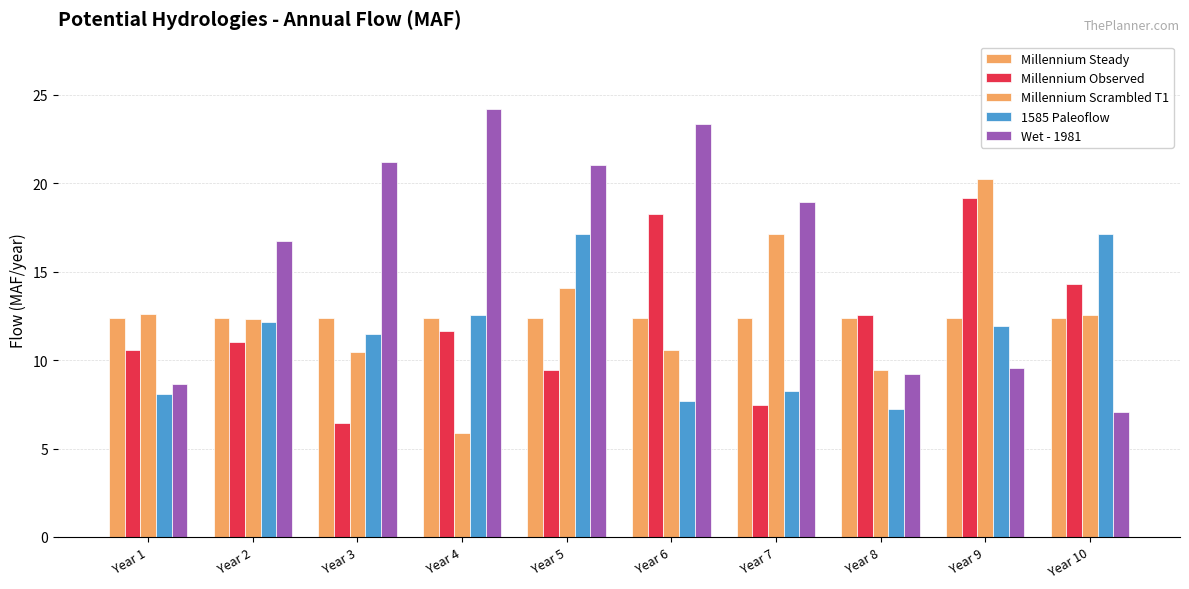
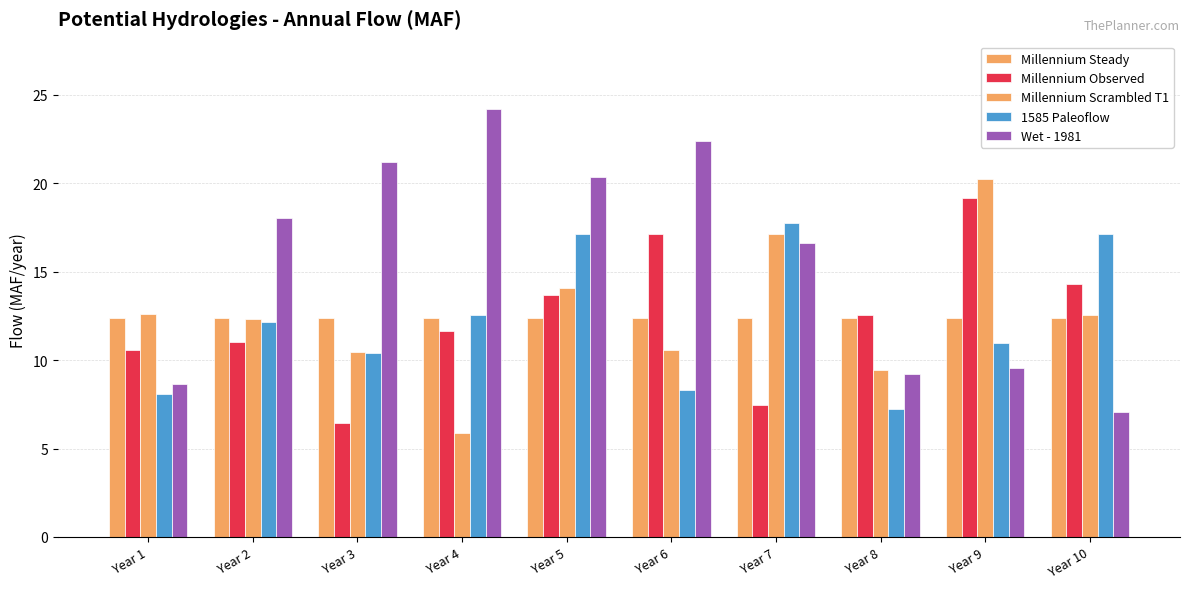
  {
    "Millennium Observed": {
      "Year 1": 10.5,
      "Year 2": 11.0,
      "Year 3": 6.4,
      "Year 4": 11.7,
-     "Year 5": 9.4,
-     "Year 6": 18.3,
+     "Year 5": 13.7,
+     "Year 6": 17.1,
      "Year 7": 7.5,
      "Year 8": 12.6,
      "Year 9": 19.2,
      "Year 10": 14.3
    },
    "1585 Paleoflow": {
      "Year 1": 8.1,
      "Year 2": 12.2,
-     "Year 3": 11.5,
+     "Year 3": 10.4,
      "Year 4": 12.6,
      "Year 5": 17.1,
-     "Year 6": 7.7,
-     "Year 7": 8.2,
+     "Year 6": 8.3,
+     "Year 7": 17.8,
      "Year 8": 7.2,
-     "Year 9": 11.9,
+     "Year 9": 10.9,
      "Year 10": 17.1
    },
    "Wet - 1981": {
      "Year 1": 8.6,
-     "Year 2": 16.7,
+     "Year 2": 18.0,
      "Year 3": 21.2,
      "Year 4": 24.2,
-     "Year 5": 21.0,
-     "Year 6": 23.3,
-     "Year 7": 18.9,
+     "Year 5": 20.3,
+     "Year 6": 22.4,
+     "Year 7": 16.6,
      "Year 8": 9.2,
      "Year 9": 9.6,
      "Year 10": 7.1
    }
  }
